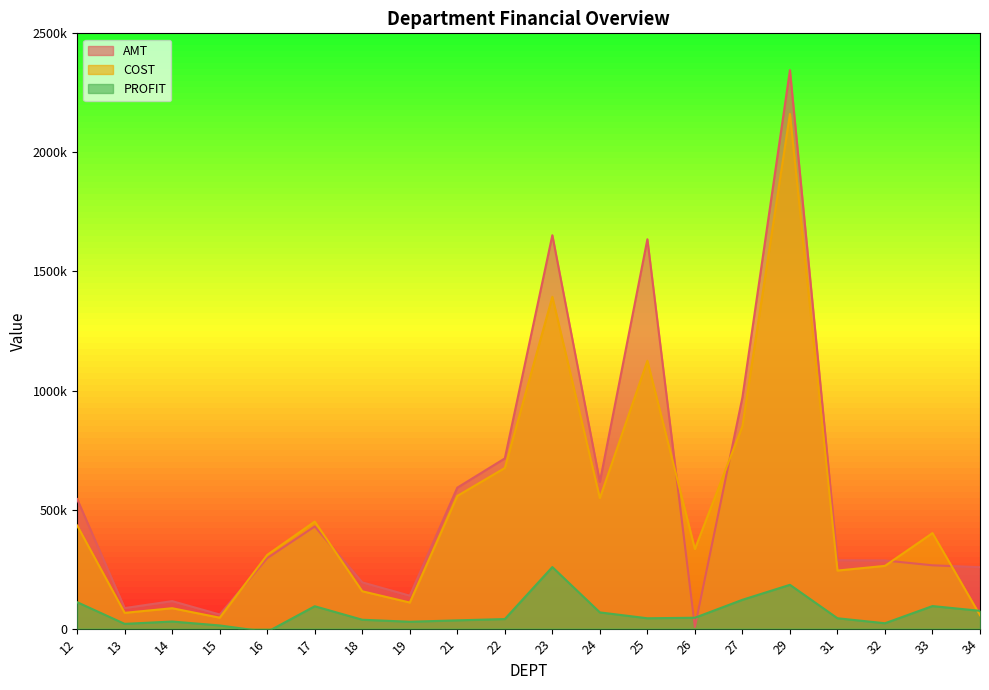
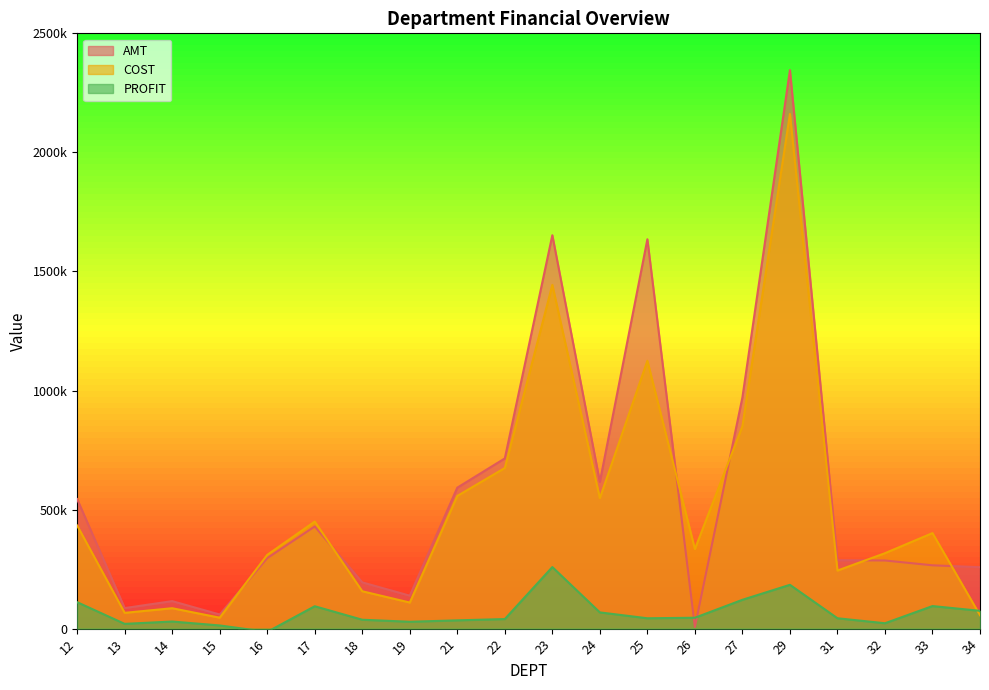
  {
    "AMT": {
      "12": 540000,
      "13": 90000,
      "14": 120000,
      "15": 60000,
      "16": 300000,
      "17": 430000,
      "18": 190000,
      "19": 140000,
      "21": 590000,
      "22": 710000,
      "23": 1650000,
      "24": 620000,
      "25": 1640000,
      "26": 10000,
      "27": 970000,
      "29": 2350000,
      "31": 290000,
      "32": 290000,
      "33": 270000,
      "34": 260000
    },
    "COST": {
      "12": 430000,
      "13": 70000,
      "14": 90000,
      "15": 50000,
      "16": 310000,
      "17": 450000,
      "18": 160000,
      "19": 110000,
      "21": 560000,
      "22": 670000,
-     "23": 1390000,
+     "23": 1440000,
      "24": 550000,
      "25": 1120000,
      "26": 330000,
      "27": 850000,
      "29": 2160000,
      "31": 240000,
-     "32": 260000,
+     "32": 320000,
      "33": 400000,
      "34": 60000
    }
  }
